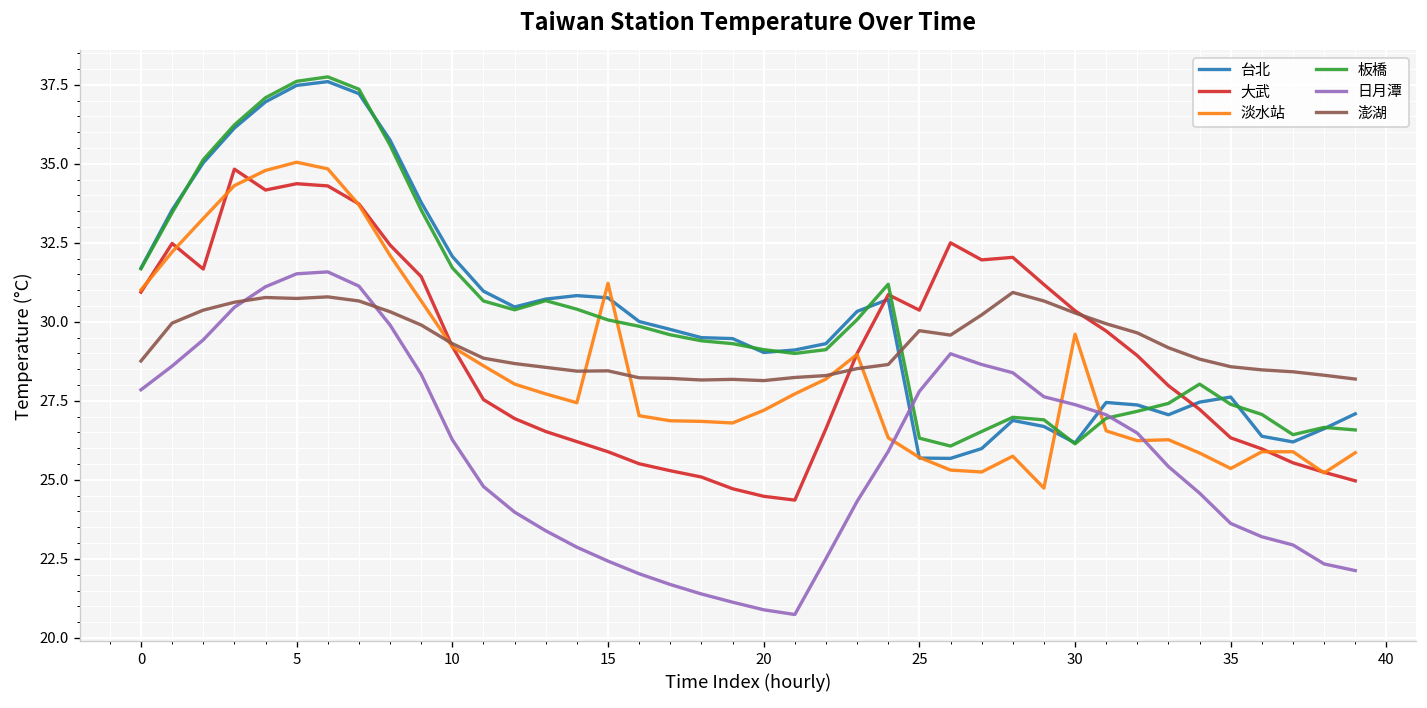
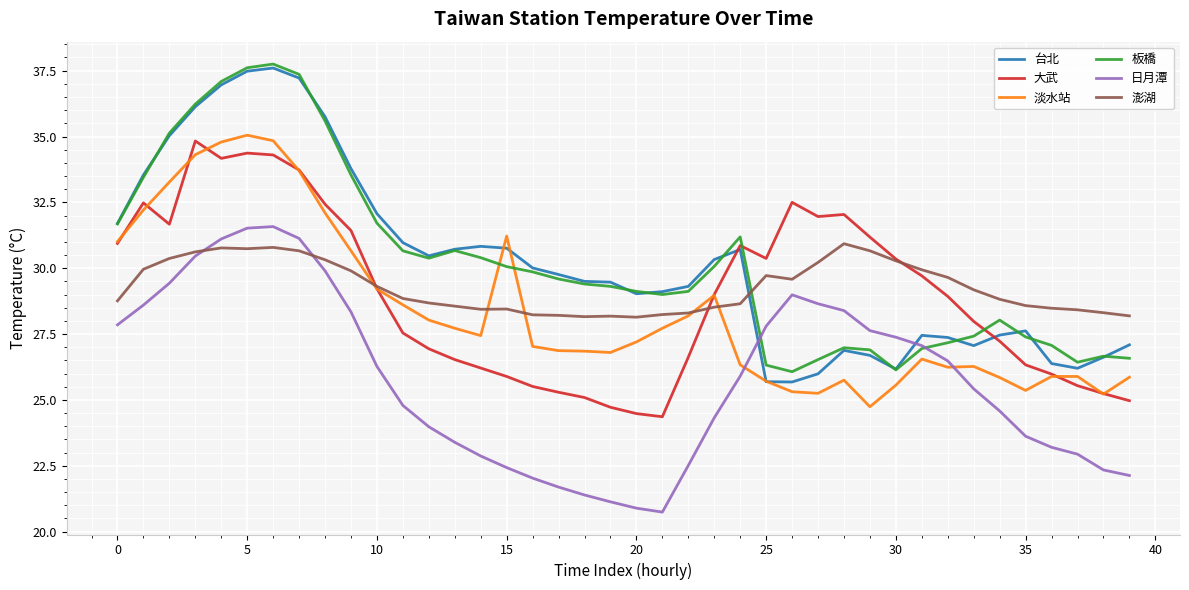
  {
    "台北": {
      "5": 37.5,
      "10": 32.1,
      "15": 30.8,
      "35": 27.6
    },
    "大武": {
      "5": 34.4,
      "15": 25.9,
      "20": 24.5,
      "25": 30.4,
      "35": 26.3
    },
    "淡水站": {
      "5": 35.1,
      "15": 31.2,
      "20": 27.2,
-     "30": 29.6,
+     "30": 25.6,
      "35": 25.4
    },
    "板橋": {
      "5": 37.6,
      "10": 31.7,
      "15": 30.1,
      "25": 26.3,
      "35": 27.4
    },
    "日月潭": {
      "0": 27.9,
      "5": 31.5,
      "10": 26.3,
      "15": 22.4,
      "20": 20.9,
      "25": 27.8,
      "30": 27.4,
      "35": 23.6
    },
    "澎湖": {
      "0": 28.8,
      "5": 30.7,
      "15": 28.5,
      "20": 28.1,
      "25": 29.7,
      "35": 28.6
    }
  }
